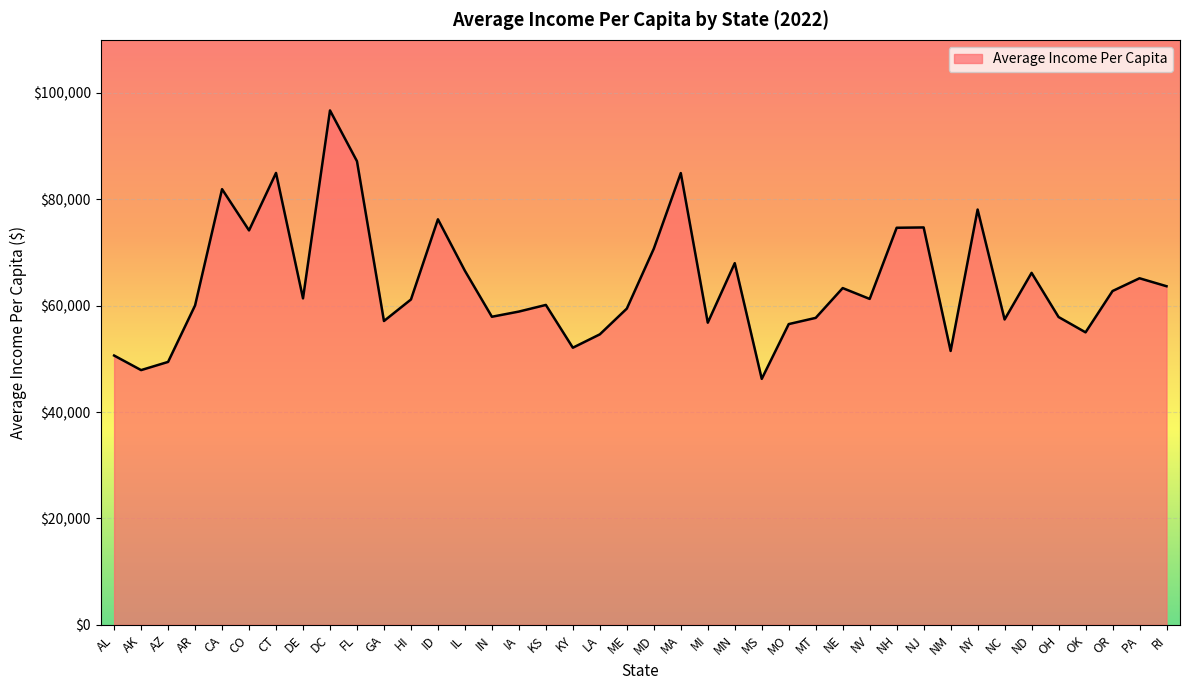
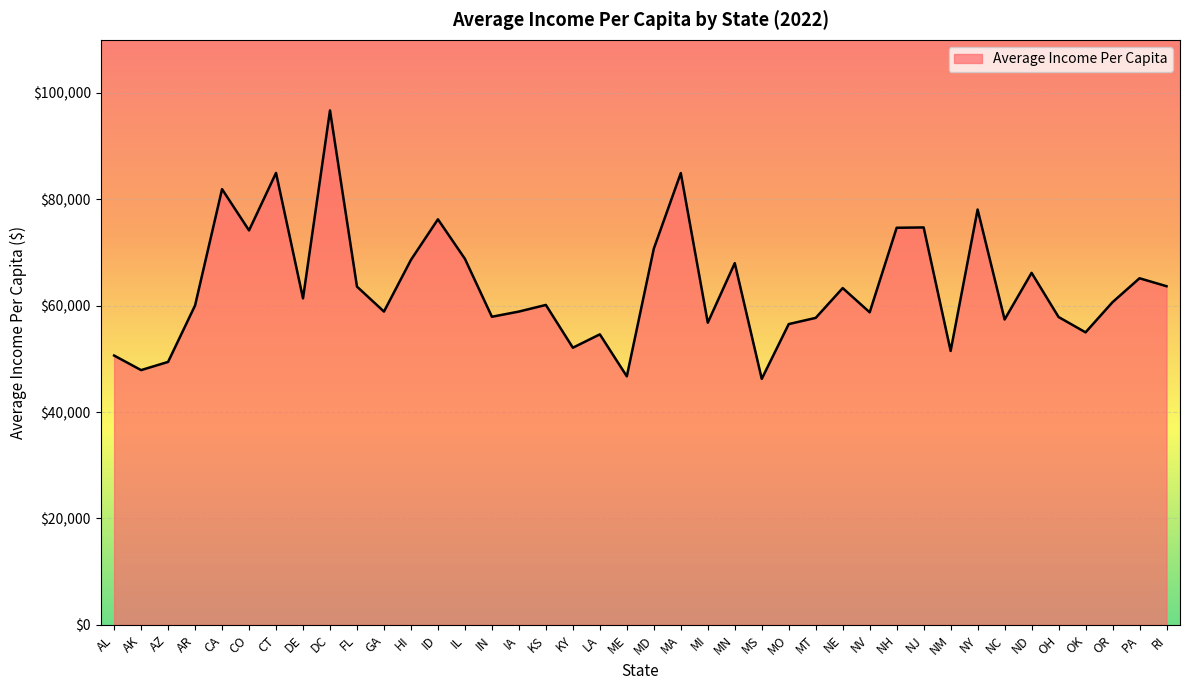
  {
    "AL": "$51,000",
    "AK": "$48,000",
    "AZ": "$49,000",
    "AR": "$60,000",
    "CA": "$82,000",
    "CO": "$74,000",
    "CT": "$85,000",
    "DE": "$61,000",
    "DC": "$97,000",
-   "FL": "$87,000",
-   "GA": "$57,000",
-   "HI": "$61,000",
+   "FL": "$64,000",
+   "GA": "$59,000",
+   "HI": "$69,000",
    "ID": "$76,000",
-   "IL": "$67,000",
+   "IL": "$69,000",
    "IN": "$58,000",
    "IA": "$59,000",
    "KS": "$60,000",
    "KY": "$52,000",
    "LA": "$55,000",
-   "ME": "$59,000",
+   "ME": "$47,000",
    "MD": "$71,000",
    "MA": "$85,000",
    "MI": "$57,000",
    "MN": "$68,000",
    "MS": "$46,000",
    "MO": "$57,000",
    "MT": "$58,000",
    "NE": "$63,000",
-   "NV": "$61,000",
+   "NV": "$59,000",
    "NH": "$75,000",
    "NJ": "$75,000",
    "NM": "$52,000",
    "NY": "$78,000",
    "NC": "$57,000",
    "ND": "$66,000",
    "OH": "$58,000",
    "OK": "$55,000",
-   "OR": "$63,000",
+   "OR": "$61,000",
    "PA": "$65,000",
    "RI": "$64,000"
  }
